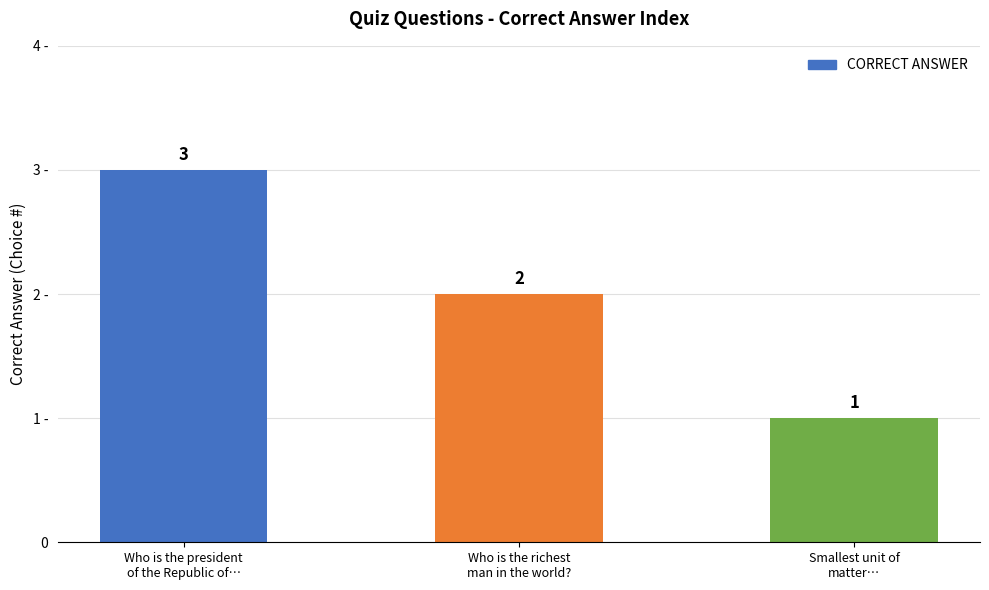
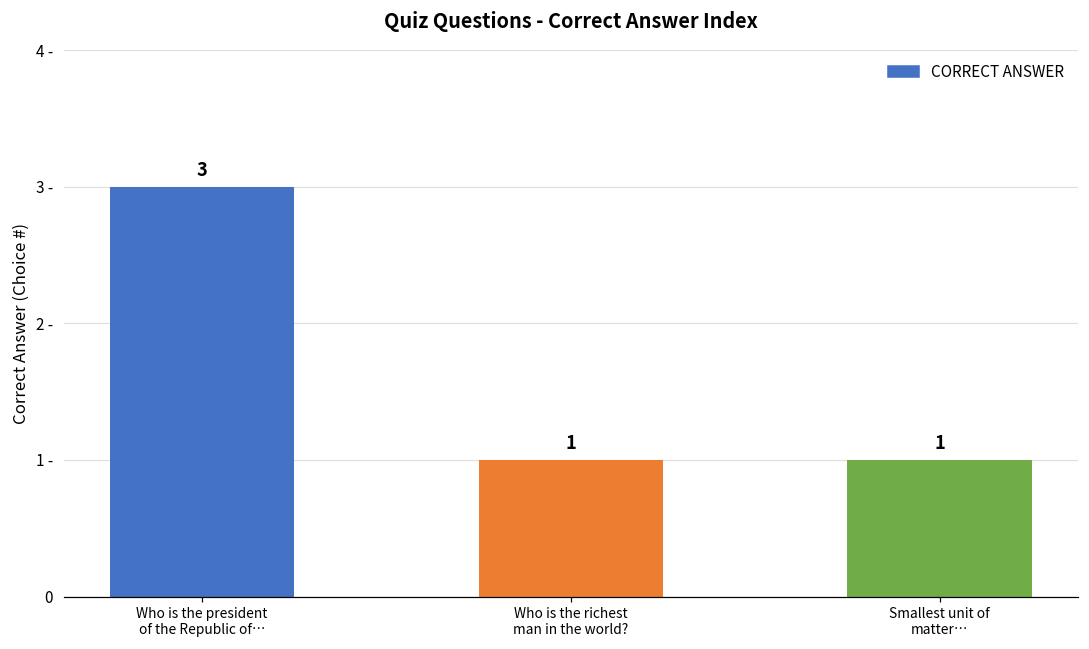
  {
    "Who is the president of the Republic of…": 3,
-   "Who is the richest man in the world?": 2,
+   "Who is the richest man in the world?": 1,
    "Smallest unit of matter…": 1
  }
